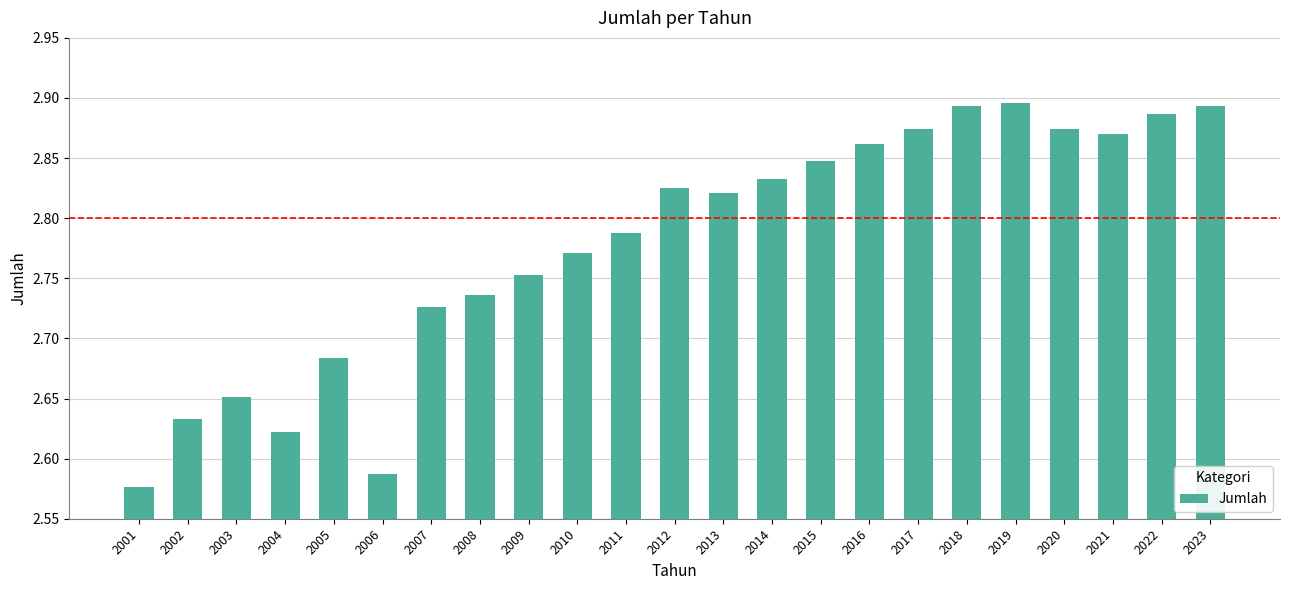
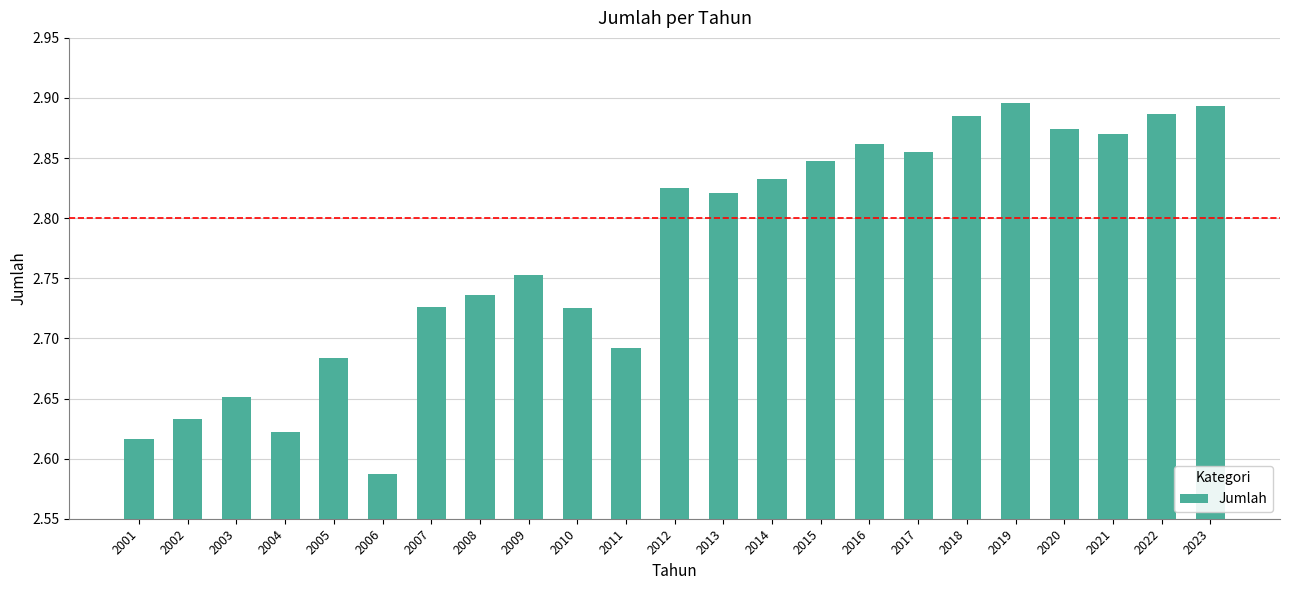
  {
-   "2001": 2.576,
+   "2001": 2.616,
    "2002": 2.633,
    "2003": 2.651,
    "2004": 2.622,
    "2005": 2.684,
    "2006": 2.587,
    "2007": 2.726,
    "2008": 2.736,
    "2009": 2.753,
-   "2010": 2.771,
-   "2011": 2.788,
+   "2010": 2.725,
+   "2011": 2.692,
    "2012": 2.825,
    "2013": 2.821,
    "2014": 2.833,
    "2015": 2.848,
    "2016": 2.862,
-   "2017": 2.874,
-   "2018": 2.893,
+   "2017": 2.855,
+   "2018": 2.885,
    "2019": 2.896,
    "2020": 2.874,
    "2021": 2.870,
    "2022": 2.887,
    "2023": 2.893
  }
